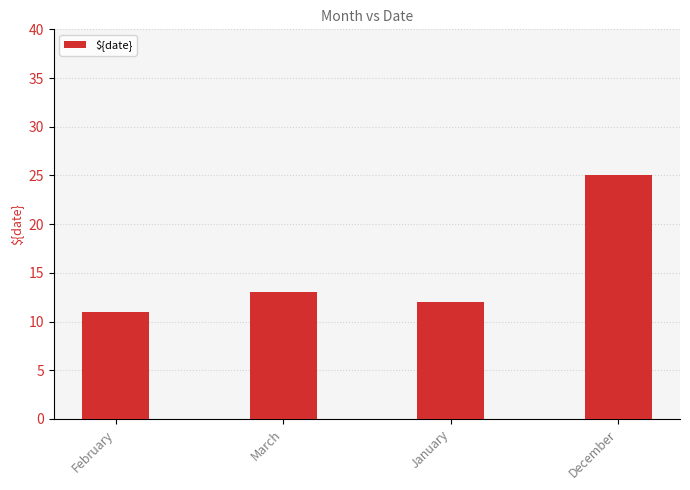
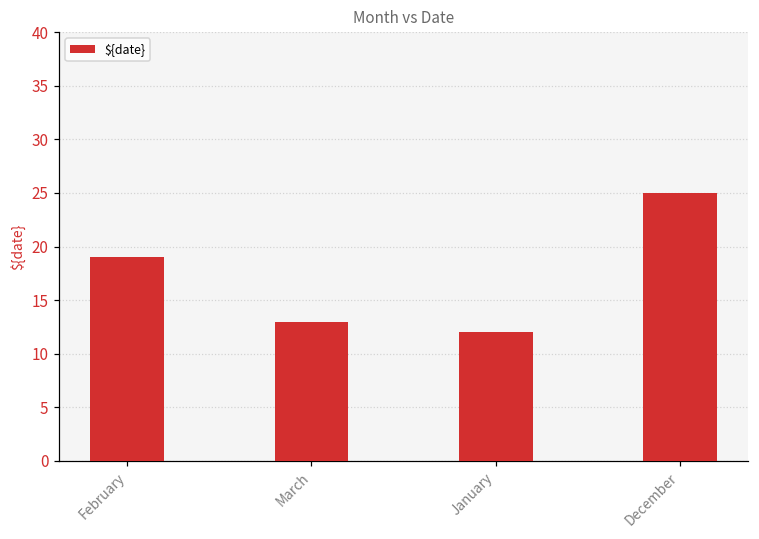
  {
-   "February": 11,
+   "February": 19,
    "March": 13,
    "January": 12,
    "December": 25
  }
